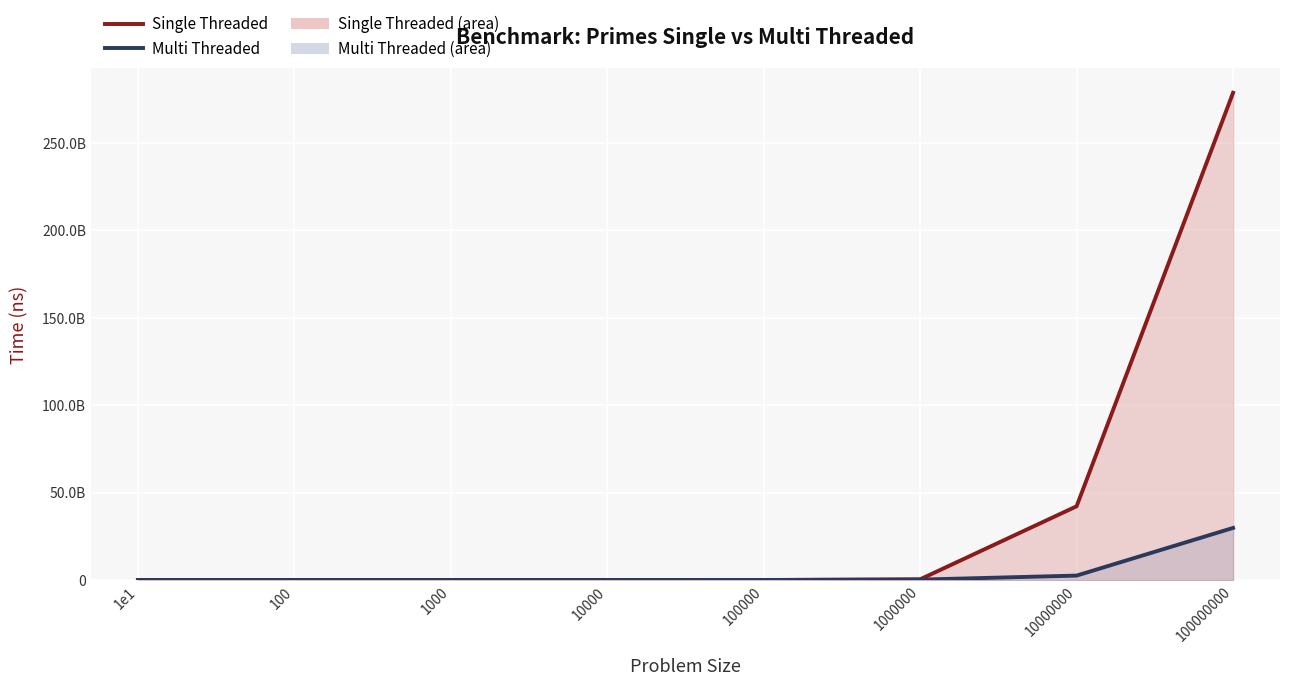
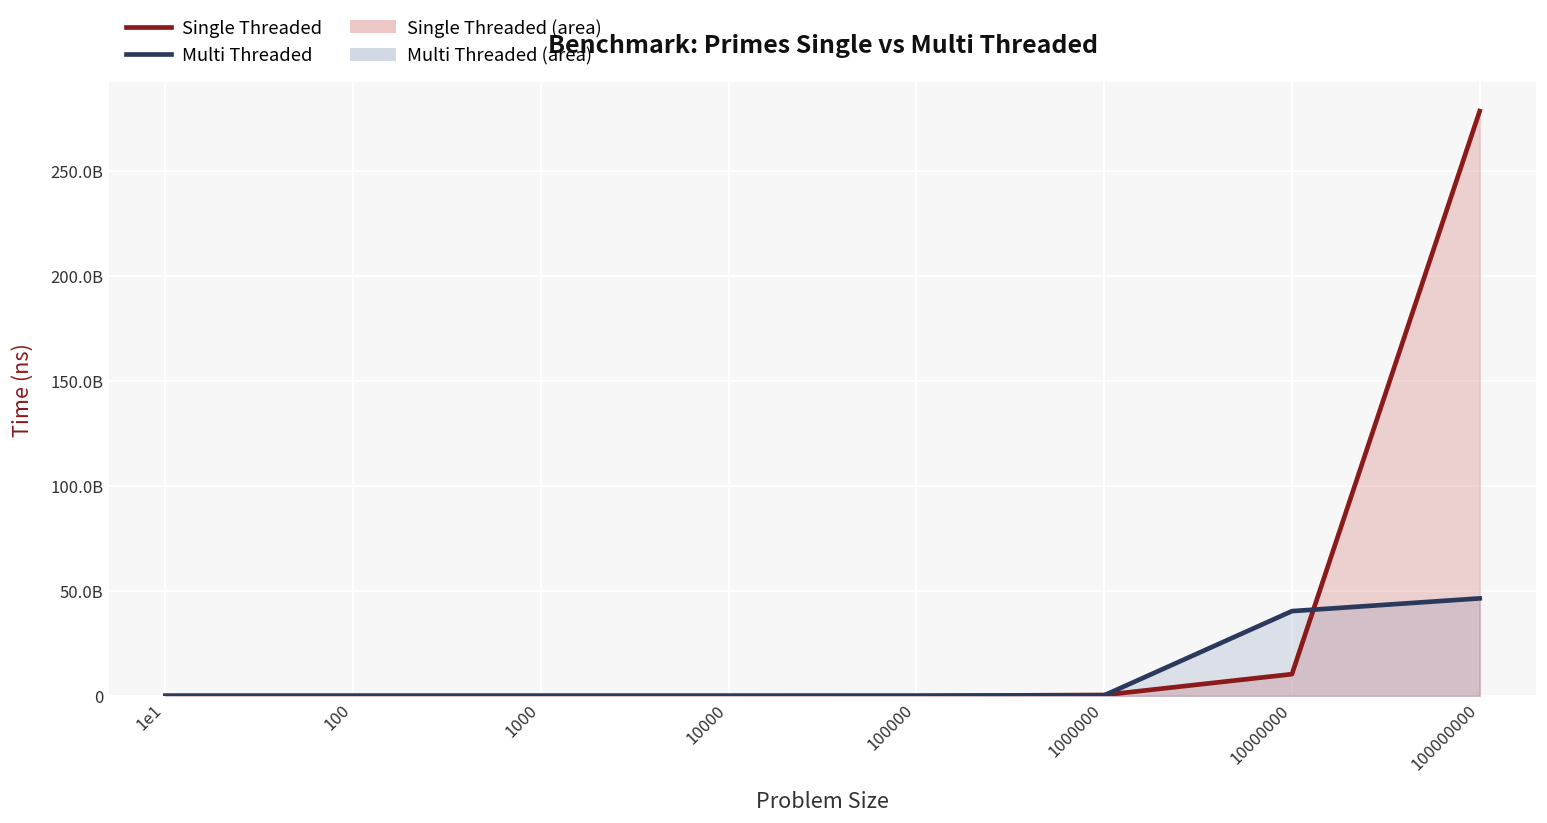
  {
    "Single Threaded": {
-     "10000000": 42000000000,
+     "10000000": 10000000000,
      "100000000": 279000000000
    },
    "Multi Threaded": {
-     "10000000": 3000000000,
-     "100000000": 30000000000
+     "10000000": 40000000000,
+     "100000000": 46000000000
    }
  }
